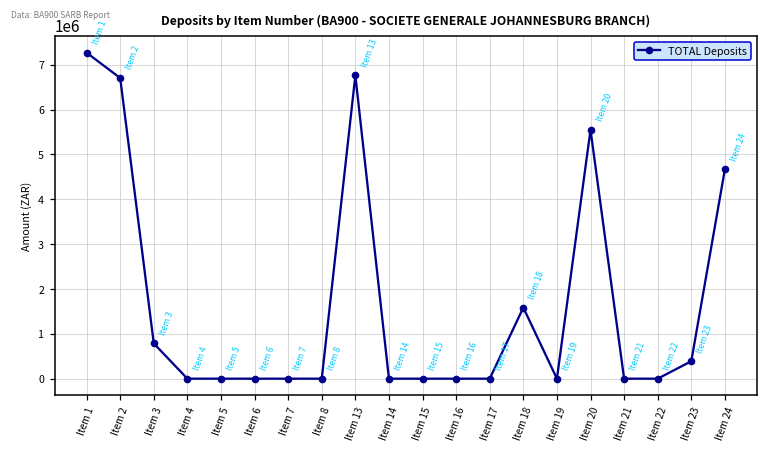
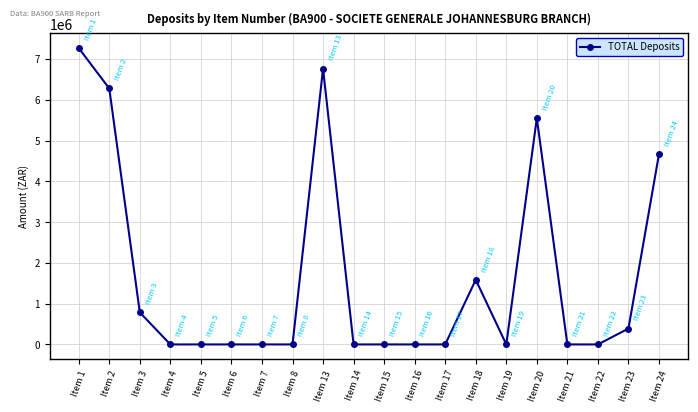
  {
-   "Item 2": 6700000
+   "Item 2": 6300000
  }
